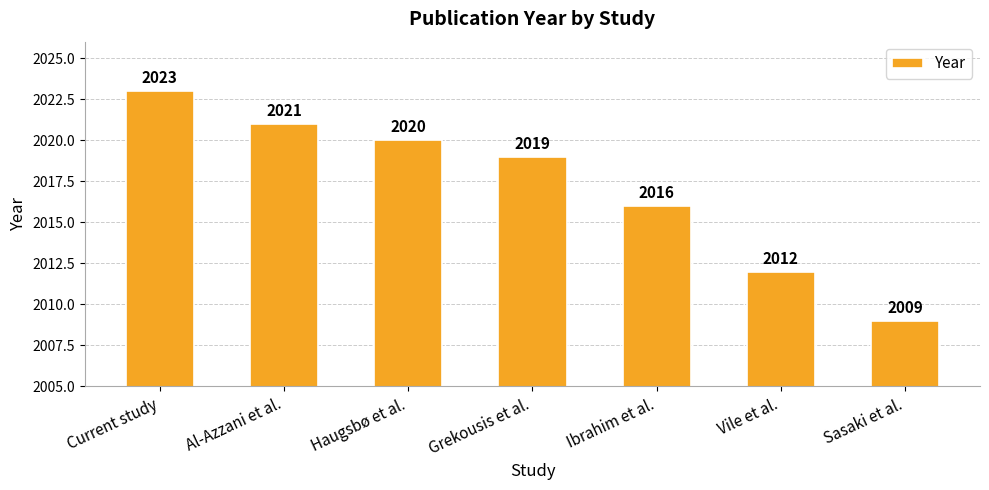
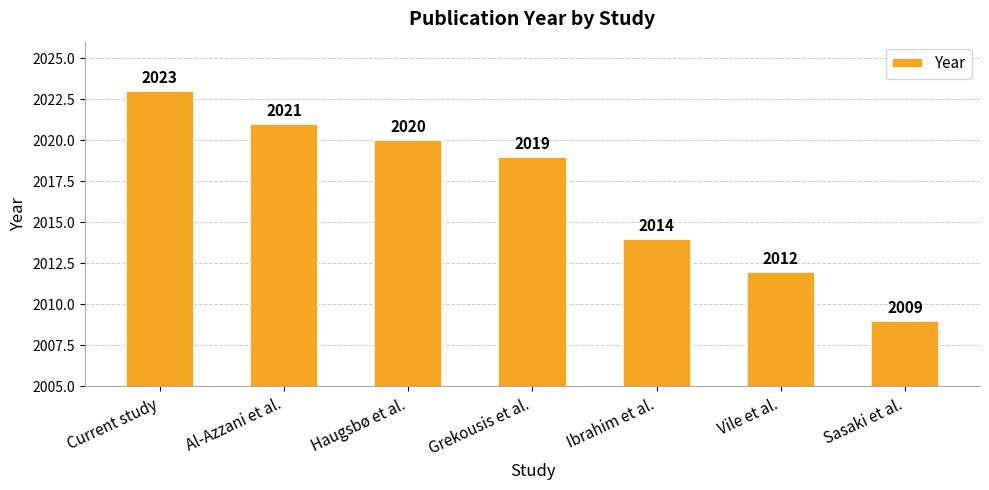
  {
    "Current study": 2023,
    "Al-Azzani et al.": 2021,
    "Haugsbø et al.": 2020,
    "Grekousis et al.": 2019,
-   "Ibrahim et al.": 2016,
+   "Ibrahim et al.": 2014,
    "Vile et al.": 2012,
    "Sasaki et al.": 2009
  }
